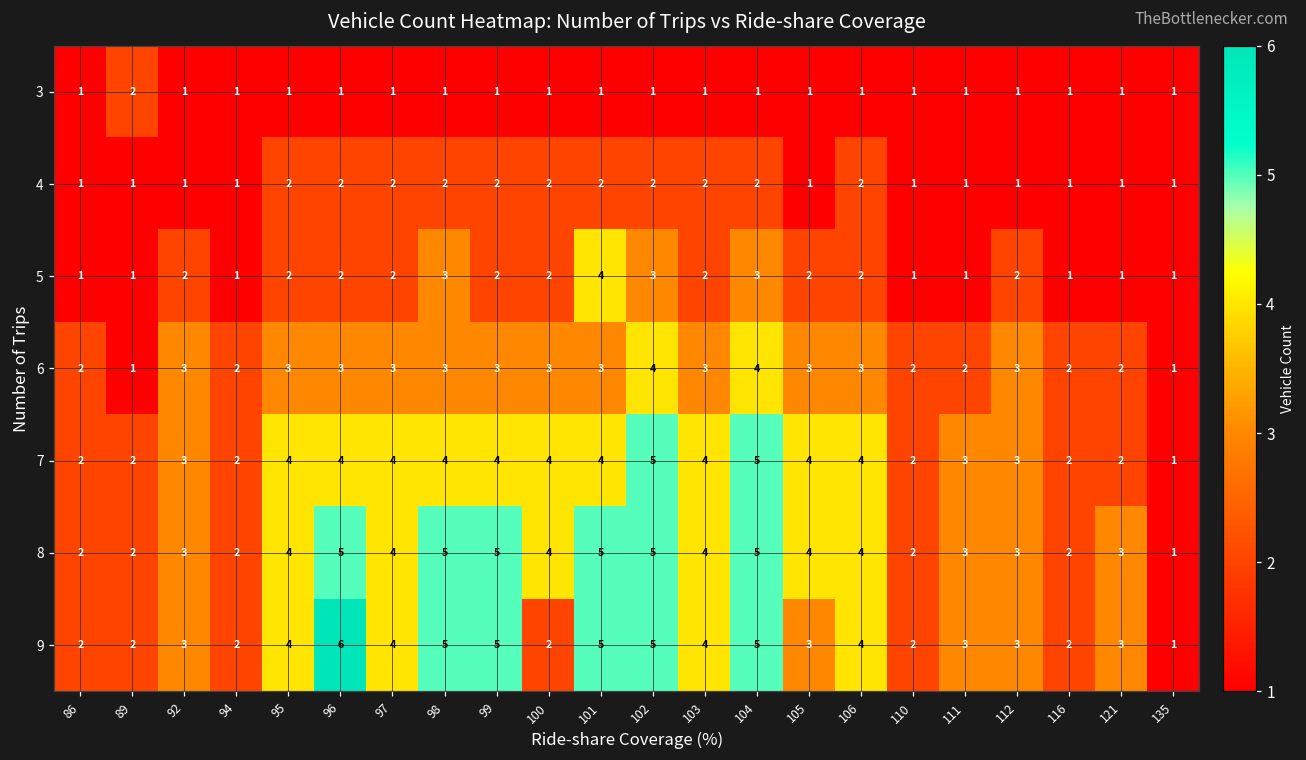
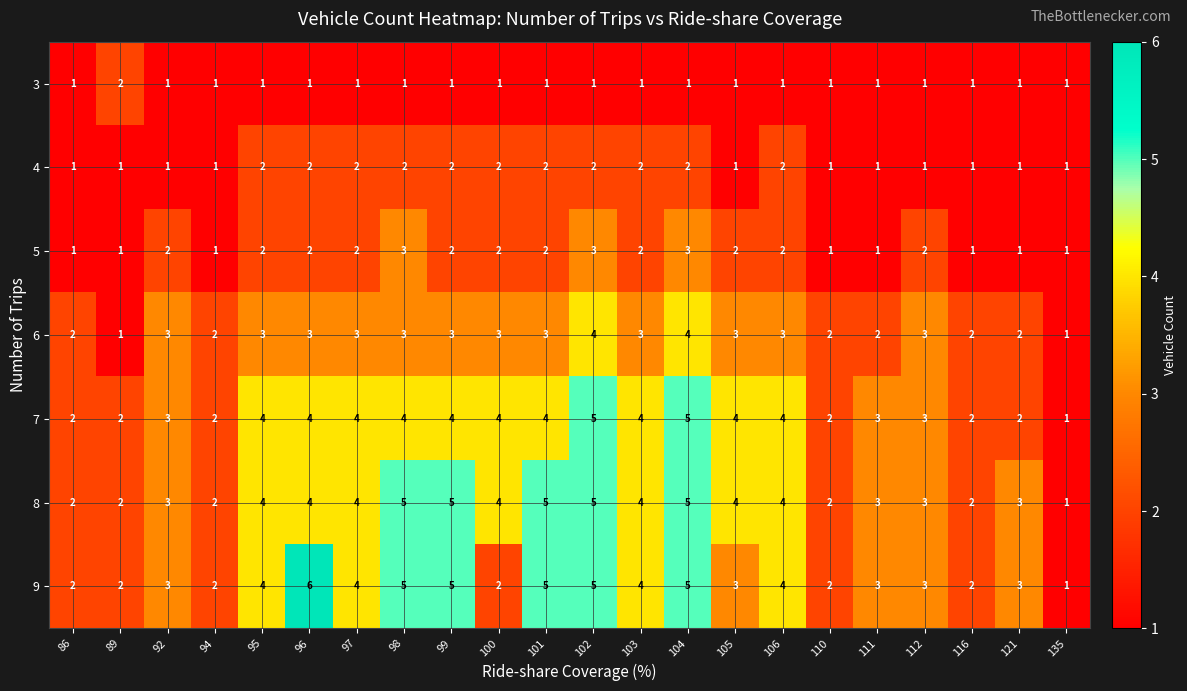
  {
    "3": {
      "86": 1,
      "89": 2,
      "92": 1,
      "94": 1,
      "95": 1,
      "96": 1,
      "97": 1,
      "98": 1,
      "99": 1,
      "100": 1,
      "101": 1,
      "102": 1,
      "103": 1,
      "104": 1,
      "105": 1,
      "106": 1,
      "110": 1,
      "111": 1,
      "112": 1,
      "116": 1,
      "121": 1,
      "135": 1
    },
    "4": {
      "86": 1,
      "89": 1,
      "92": 1,
      "94": 1,
      "95": 2,
      "96": 2,
      "97": 2,
      "98": 2,
      "99": 2,
      "100": 2,
      "101": 2,
      "102": 2,
      "103": 2,
      "104": 2,
      "105": 1,
      "106": 2,
      "110": 1,
      "111": 1,
      "112": 1,
      "116": 1,
      "121": 1,
      "135": 1
    },
    "5": {
      "86": 1,
      "89": 1,
      "92": 2,
      "94": 1,
      "95": 2,
      "96": 2,
      "97": 2,
      "98": 3,
      "99": 2,
      "100": 2,
-     "101": 4,
+     "101": 2,
      "102": 3,
      "103": 2,
      "104": 3,
      "105": 2,
      "106": 2,
      "110": 1,
      "111": 1,
      "112": 2,
      "116": 1,
      "121": 1,
      "135": 1
    },
    "6": {
      "86": 2,
      "89": 1,
      "92": 3,
      "94": 2,
      "95": 3,
      "96": 3,
      "97": 3,
      "98": 3,
      "99": 3,
      "100": 3,
      "101": 3,
      "102": 4,
      "103": 3,
      "104": 4,
      "105": 3,
      "106": 3,
      "110": 2,
      "111": 2,
      "112": 3,
      "116": 2,
      "121": 2,
      "135": 1
    },
    "7": {
      "86": 2,
      "89": 2,
      "92": 3,
      "94": 2,
      "95": 4,
      "96": 4,
      "97": 4,
      "98": 4,
      "99": 4,
      "100": 4,
      "101": 4,
      "102": 5,
      "103": 4,
      "104": 5,
      "105": 4,
      "106": 4,
      "110": 2,
      "111": 3,
      "112": 3,
      "116": 2,
      "121": 2,
      "135": 1
    },
    "8": {
      "86": 2,
      "89": 2,
      "92": 3,
      "94": 2,
      "95": 4,
-     "96": 5,
+     "96": 4,
      "97": 4,
      "98": 5,
      "99": 5,
      "100": 4,
      "101": 5,
      "102": 5,
      "103": 4,
      "104": 5,
      "105": 4,
      "106": 4,
      "110": 2,
      "111": 3,
      "112": 3,
      "116": 2,
      "121": 3,
      "135": 1
    },
    "9": {
      "86": 2,
      "89": 2,
      "92": 3,
      "94": 2,
      "95": 4,
      "96": 6,
      "97": 4,
      "98": 5,
      "99": 5,
      "100": 2,
      "101": 5,
      "102": 5,
      "103": 4,
      "104": 5,
      "105": 3,
      "106": 4,
      "110": 2,
      "111": 3,
      "112": 3,
      "116": 2,
      "121": 3,
      "135": 1
    }
  }
